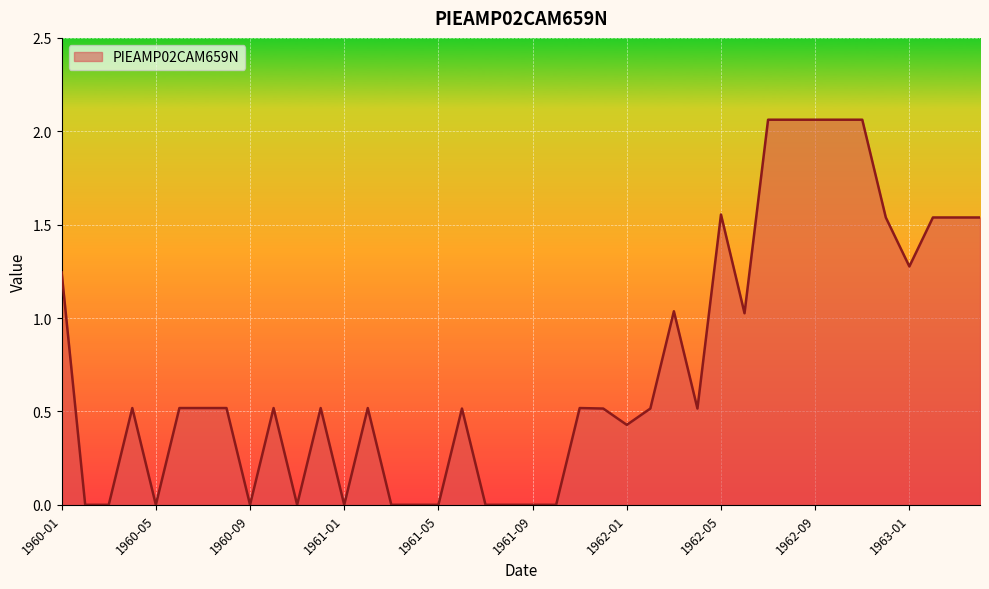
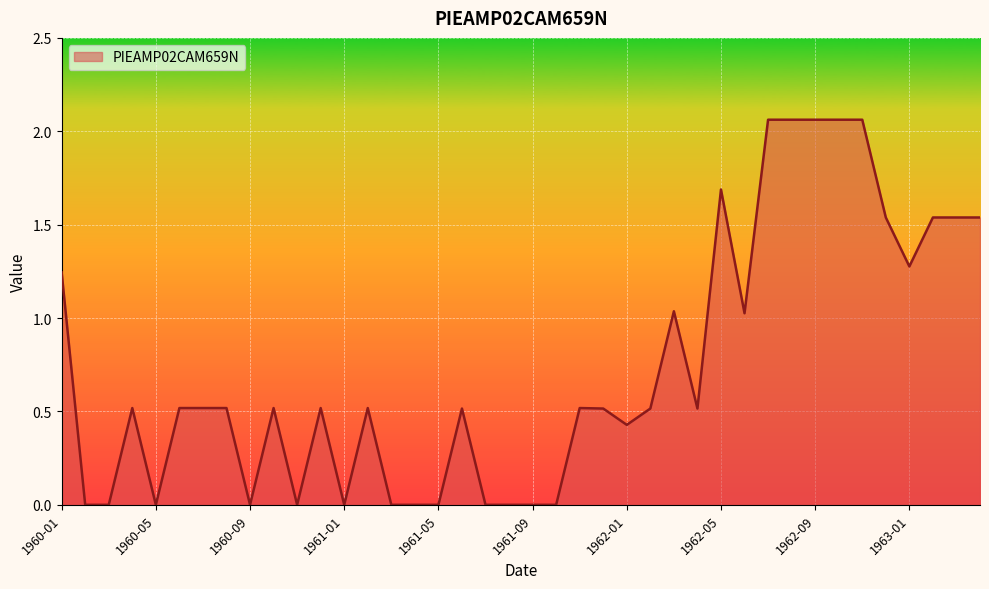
  {
    "1960-01": 1.24,
    "1960-05": 0.00,
    "1960-09": 0.00,
    "1961-01": 0.00,
    "1961-05": 0.00,
    "1961-09": 0.00,
    "1962-01": 0.43,
-   "1962-05": 1.55,
+   "1962-05": 1.69,
    "1962-09": 2.06,
    "1963-01": 1.28
  }
